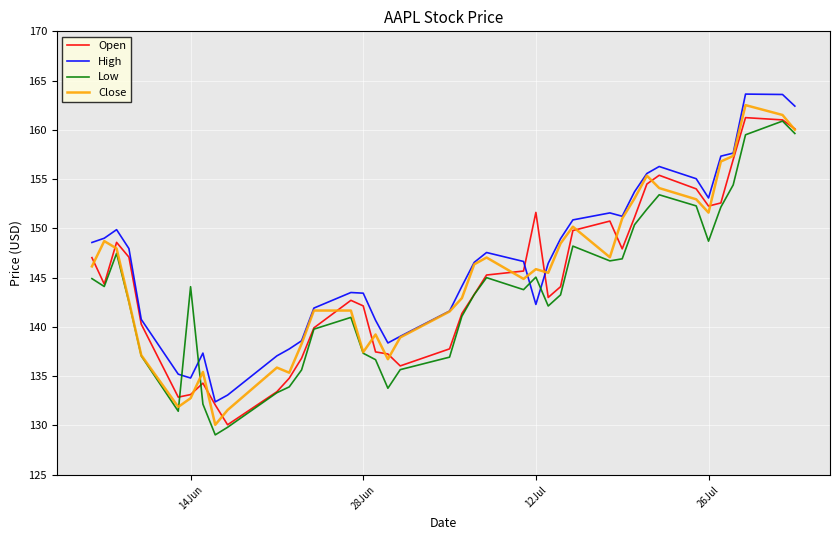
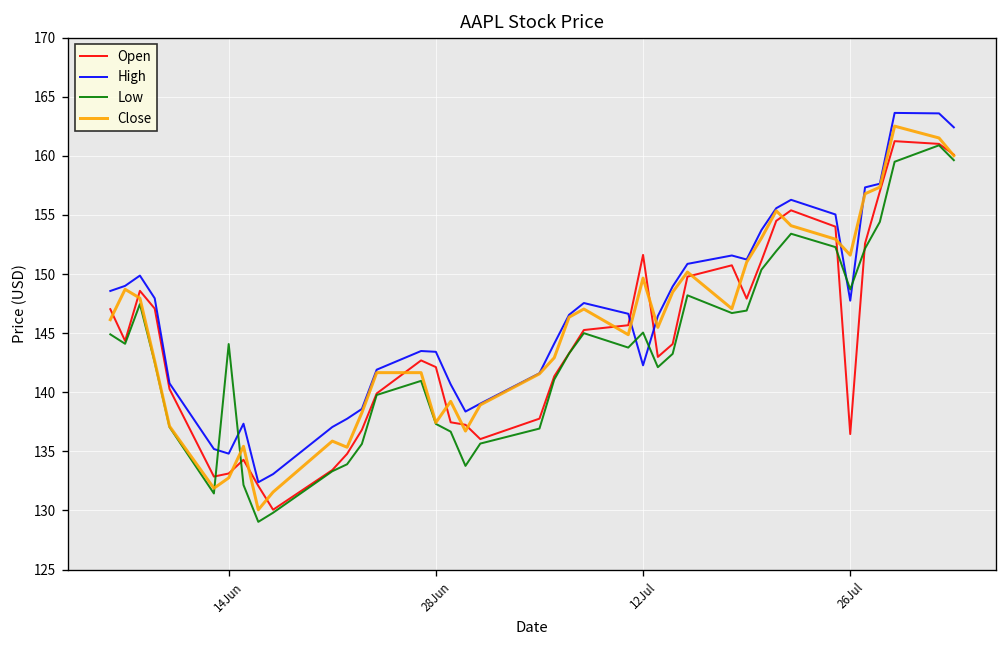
  {
    "Open": {
      "14Jun": 133,
      "28Jun": 142,
      "12Jul": 152,
-     "26Jul": 152
+     "26Jul": 136
    },
    "High": {
      "14Jun": 135,
      "28Jun": 143,
      "12Jul": 142,
-     "26Jul": 153
+     "26Jul": 148
    },
    "Low": {
      "14Jun": 144,
      "12Jul": 145,
      "26Jul": 149
    },
    "Close": {
      "14Jun": 133,
-     "12Jul": 146,
+     "12Jul": 150,
      "26Jul": 152
    }
  }
